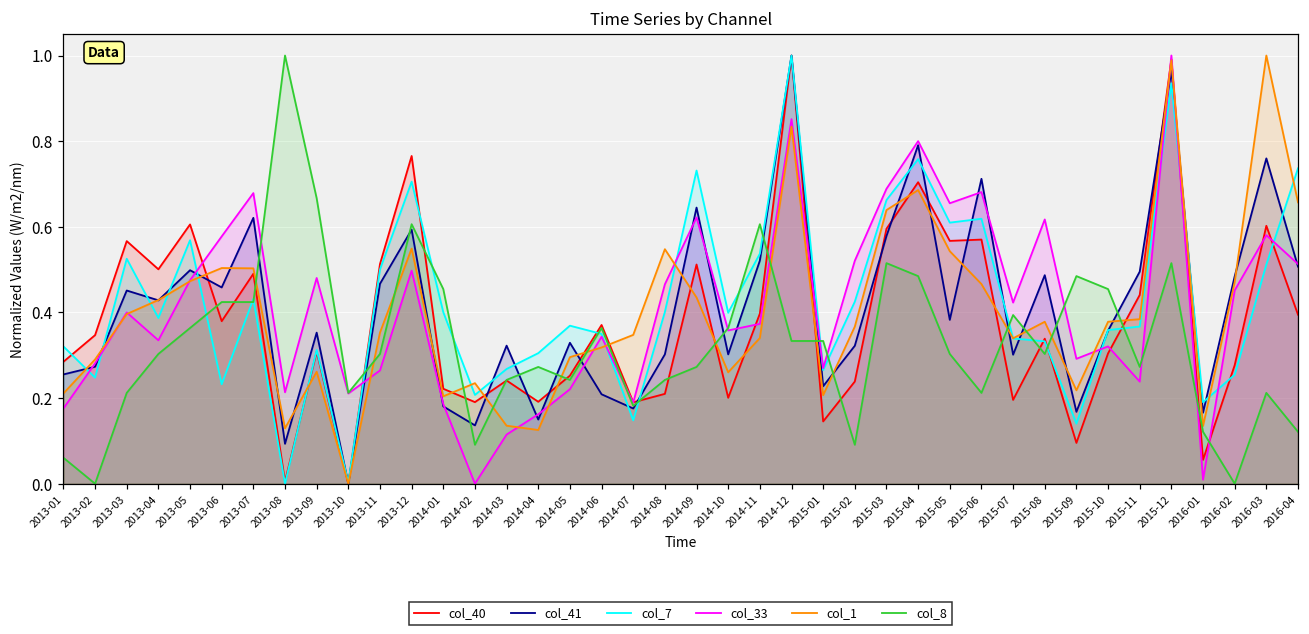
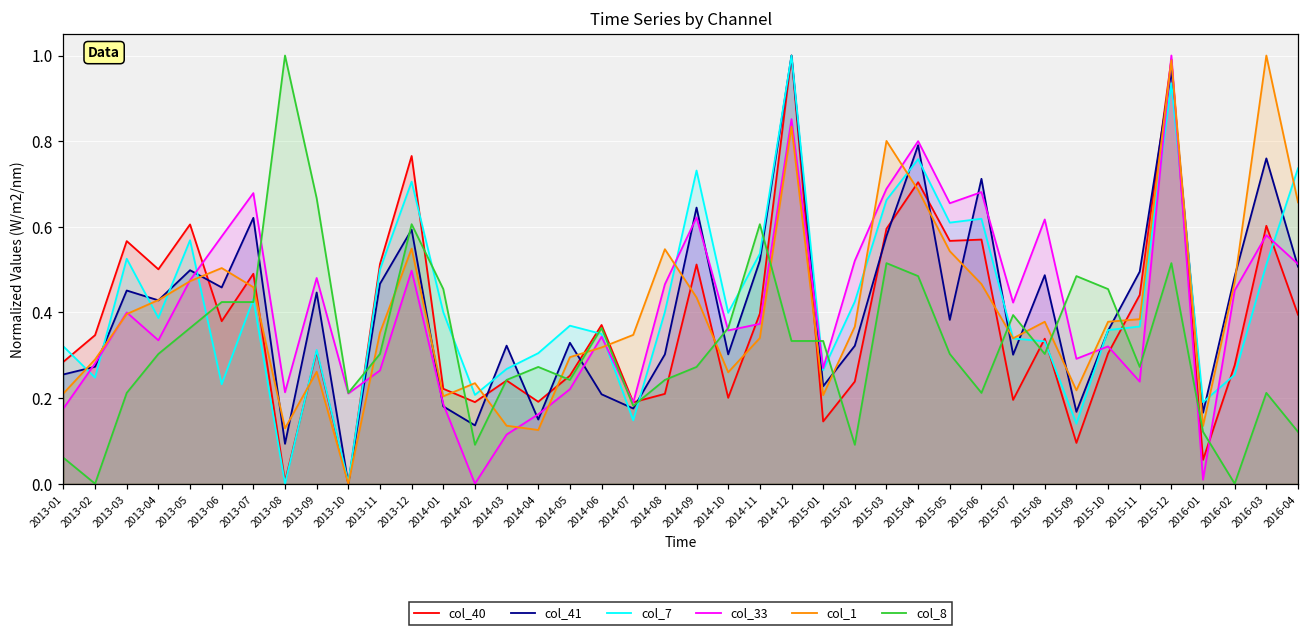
  {
    "col_40": {
      "2013-01": 0.28,
      "2013-02": 0.35,
      "2013-03": 0.57,
      "2013-04": 0.50,
      "2013-05": 0.61,
      "2013-06": 0.38,
      "2013-07": 0.49,
      "2013-11": 0.51,
      "2013-12": 0.77,
      "2014-01": 0.22,
      "2014-02": 0.19,
      "2014-04": 0.19,
      "2014-05": 0.25,
      "2014-06": 0.37,
      "2014-08": 0.21,
      "2014-09": 0.51,
      "2014-10": 0.20,
      "2014-11": 0.40,
      "2015-01": 0.15,
      "2015-02": 0.24,
      "2015-03": 0.60,
      "2015-04": 0.70,
      "2015-05": 0.57,
      "2015-06": 0.57,
      "2015-07": 0.20,
      "2015-09": 0.10,
      "2015-10": 0.30,
      "2015-11": 0.44,
      "2016-01": 0.06,
      "2016-02": 0.28,
      "2016-03": 0.60,
      "2016-04": 0.39
    },
    "col_41": {
      "2013-01": 0.26,
      "2013-02": 0.27,
      "2013-03": 0.45,
      "2013-05": 0.50,
      "2013-06": 0.46,
      "2013-07": 0.62,
      "2013-08": 0.09,
-     "2013-09": 0.35,
+     "2013-09": 0.45,
      "2013-11": 0.47,
      "2013-12": 0.59,
      "2014-02": 0.14,
      "2014-03": 0.32,
      "2014-04": 0.15,
      "2014-05": 0.33,
      "2014-06": 0.21,
      "2014-08": 0.30,
      "2014-09": 0.64,
      "2014-10": 0.30,
      "2014-11": 0.52,
      "2015-01": 0.23,
      "2015-02": 0.32,
      "2015-03": 0.58,
      "2015-04": 0.79,
      "2015-05": 0.38,
      "2015-06": 0.71,
      "2015-07": 0.30,
      "2015-08": 0.49,
      "2015-09": 0.17,
      "2015-11": 0.50,
      "2015-12": 0.96,
      "2016-01": 0.17,
      "2016-02": 0.48,
      "2016-03": 0.76
    },
    "col_7": {
      "2013-01": 0.32,
      "2013-02": 0.25,
      "2013-03": 0.53,
      "2013-04": 0.39,
      "2013-05": 0.57,
      "2013-06": 0.23,
      "2013-07": 0.43,
      "2013-11": 0.50,
      "2013-12": 0.71,
      "2014-01": 0.40,
      "2014-02": 0.21,
      "2014-03": 0.27,
      "2014-04": 0.30,
      "2014-05": 0.37,
      "2014-06": 0.35,
      "2014-07": 0.15,
      "2014-08": 0.40,
      "2014-09": 0.73,
      "2014-10": 0.40,
      "2014-11": 0.54,
      "2015-02": 0.43,
      "2015-03": 0.66,
      "2015-04": 0.76,
      "2015-05": 0.61,
      "2015-06": 0.62,
      "2015-09": 0.14,
      "2015-11": 0.37,
      "2015-12": 0.94,
      "2016-01": 0.19,
      "2016-02": 0.25,
      "2016-03": 0.51,
      "2016-04": 0.74
    },
    "col_33": {
      "2013-01": 0.18,
      "2013-02": 0.28,
      "2013-04": 0.33,
      "2013-06": 0.58,
      "2013-07": 0.68,
      "2013-08": 0.21,
      "2013-09": 0.48,
      "2013-11": 0.26,
      "2013-12": 0.50,
      "2014-02": 0.00,
      "2014-03": 0.11,
      "2014-04": 0.16,
      "2014-05": 0.22,
      "2014-06": 0.34,
      "2014-08": 0.47,
      "2014-09": 0.62,
      "2014-11": 0.37,
      "2014-12": 0.85,
      "2015-02": 0.52,
      "2015-03": 0.69,
      "2015-04": 0.80,
      "2015-05": 0.66,
      "2015-06": 0.68,
      "2015-07": 0.42,
      "2015-08": 0.62,
      "2015-09": 0.29,
      "2015-10": 0.32,
      "2015-11": 0.24,
      "2015-12": 1.00,
      "2016-01": 0.01,
      "2016-02": 0.45,
      "2016-03": 0.58
    },
    "col_1": {
      "2013-01": 0.21,
      "2013-02": 0.29,
      "2013-06": 0.50,
-     "2013-07": 0.50,
+     "2013-07": 0.46,
      "2013-08": 0.13,
      "2013-09": 0.26,
      "2013-11": 0.35,
      "2013-12": 0.55,
      "2014-01": 0.20,
      "2014-02": 0.23,
      "2014-03": 0.14,
      "2014-04": 0.13,
      "2014-05": 0.30,
      "2014-06": 0.32,
      "2014-07": 0.35,
      "2014-08": 0.55,
      "2014-09": 0.43,
      "2014-10": 0.26,
      "2014-11": 0.34,
      "2014-12": 0.83,
      "2015-01": 0.21,
      "2015-02": 0.37,
-     "2015-03": 0.64,
+     "2015-03": 0.80,
      "2015-04": 0.69,
      "2015-05": 0.54,
      "2015-06": 0.47,
      "2015-08": 0.38,
      "2015-09": 0.22,
      "2015-10": 0.38,
      "2015-11": 0.38,
      "2016-01": 0.13,
      "2016-02": 0.47,
      "2016-03": 1.00,
      "2016-04": 0.66
    },
    "col_8": {
      "2013-01": 0.06,
      "2013-02": 0.00,
      "2013-03": 0.21,
      "2013-04": 0.30,
      "2013-05": 0.36,
      "2013-06": 0.42,
      "2013-07": 0.42,
      "2013-08": 1.00,
      "2013-09": 0.67,
      "2013-11": 0.30,
      "2013-12": 0.61,
      "2014-01": 0.45,
      "2014-02": 0.09,
      "2014-04": 0.27,
      "2014-05": 0.24,
      "2014-06": 0.36,
      "2014-08": 0.24,
      "2014-09": 0.27,
      "2014-11": 0.61,
      "2014-12": 0.33,
      "2015-01": 0.33,
      "2015-02": 0.09,
      "2015-03": 0.52,
      "2015-04": 0.48,
      "2015-05": 0.30,
      "2015-06": 0.21,
      "2015-07": 0.39,
      "2015-08": 0.30,
      "2015-09": 0.48,
      "2015-10": 0.45,
      "2015-11": 0.27,
      "2015-12": 0.52,
      "2016-01": 0.12,
      "2016-02": 0.00,
      "2016-03": 0.21,
      "2016-04": 0.12
    }
  }
